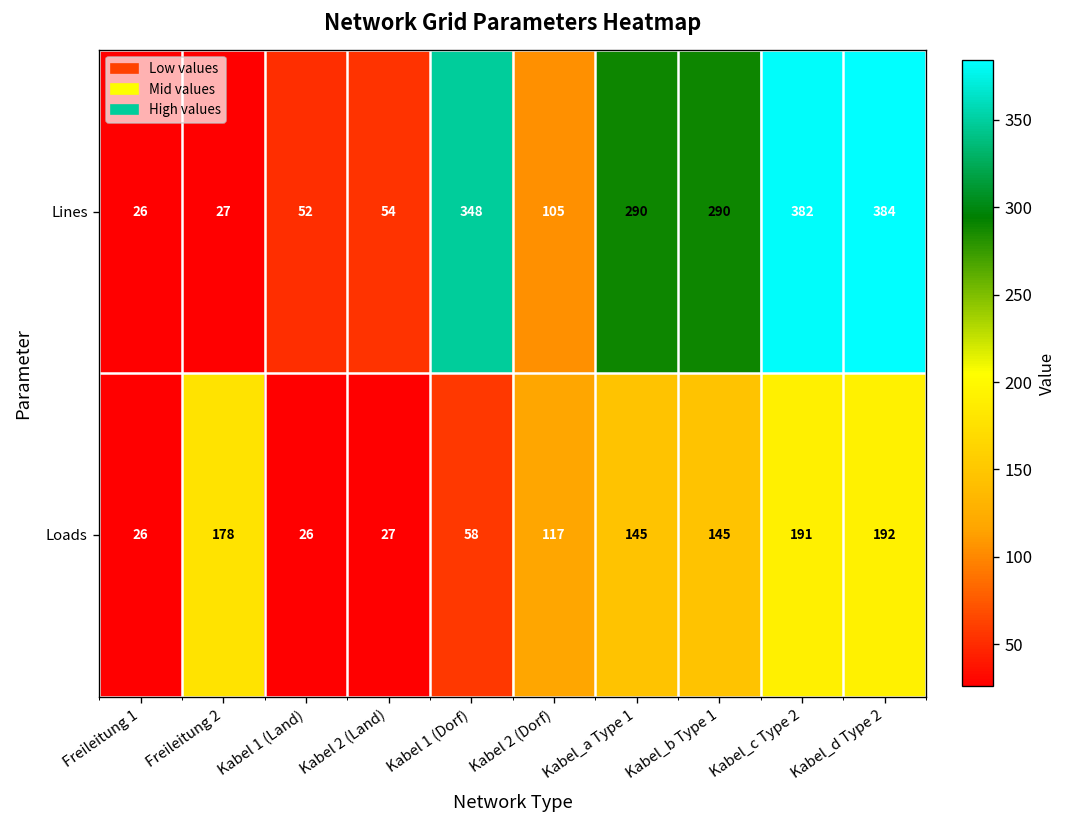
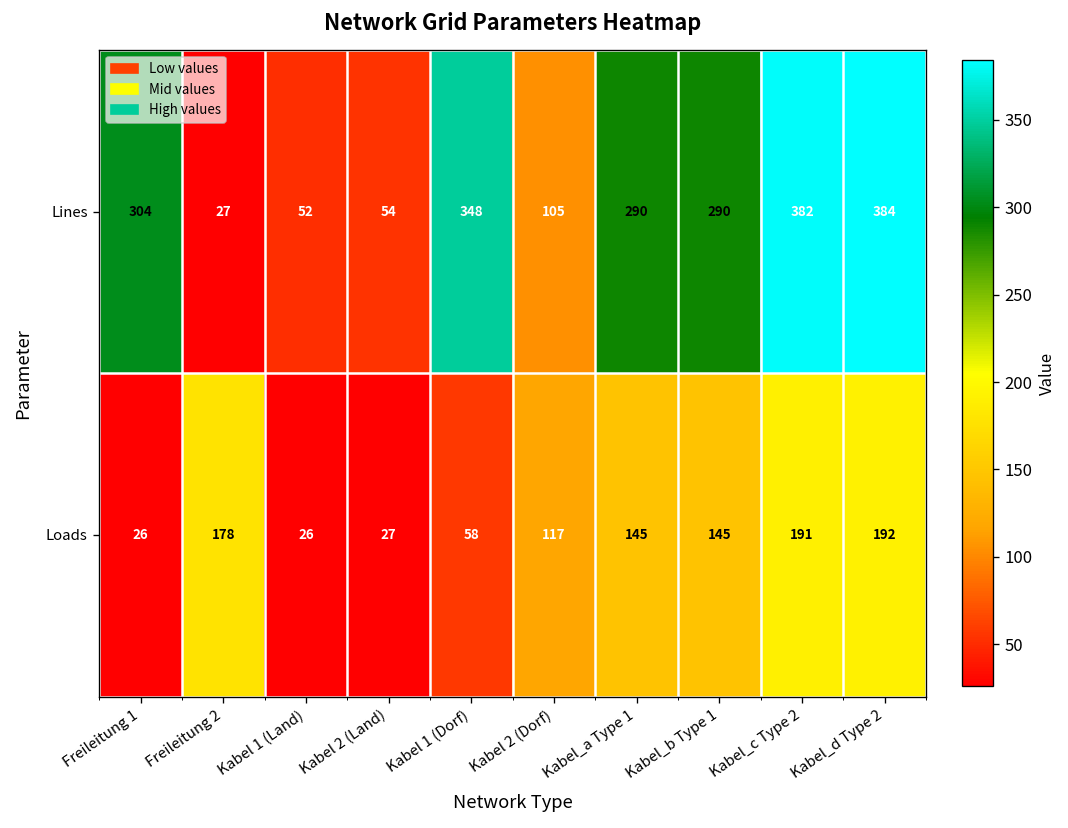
  {
    "Lines": {
-     "Freileitung 1": 26,
+     "Freileitung 1": 304,
      "Freileitung 2": 27,
      "Kabel 1 (Land)": 52,
      "Kabel 2 (Land)": 54,
      "Kabel 1 (Dorf)": 348,
      "Kabel 2 (Dorf)": 105,
      "Kabel_a Type 1": 290,
      "Kabel_b Type 1": 290,
      "Kabel_c Type 2": 382,
      "Kabel_d Type 2": 384
    },
    "Loads": {
      "Freileitung 1": 26,
      "Freileitung 2": 178,
      "Kabel 1 (Land)": 26,
      "Kabel 2 (Land)": 27,
      "Kabel 1 (Dorf)": 58,
      "Kabel 2 (Dorf)": 117,
      "Kabel_a Type 1": 145,
      "Kabel_b Type 1": 145,
      "Kabel_c Type 2": 191,
      "Kabel_d Type 2": 192
    }
  }
